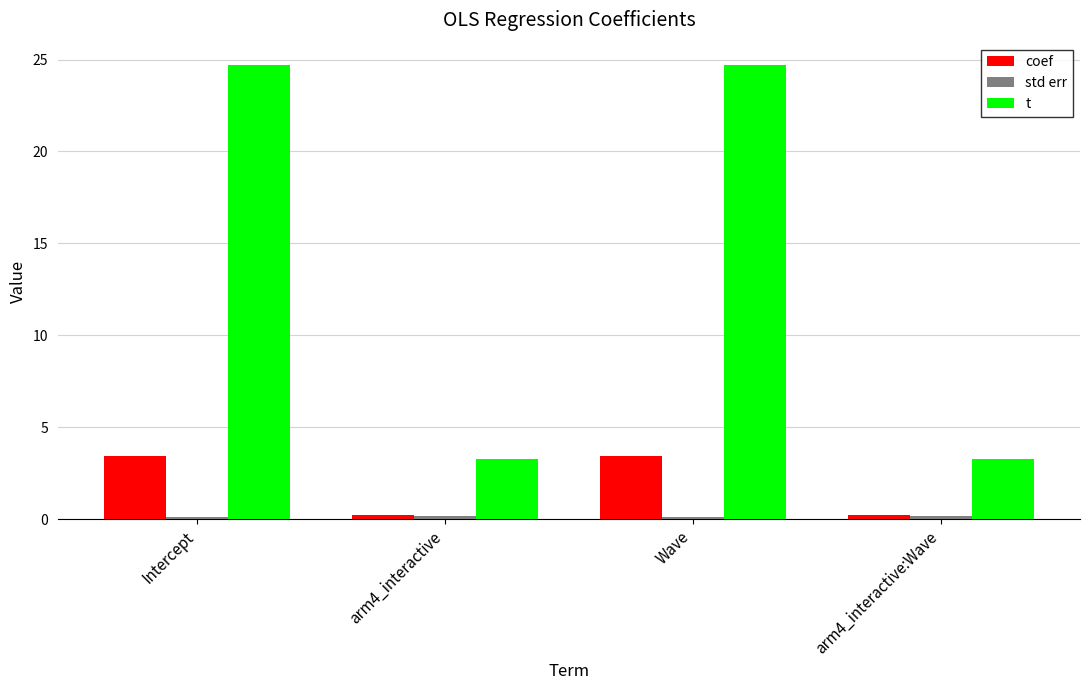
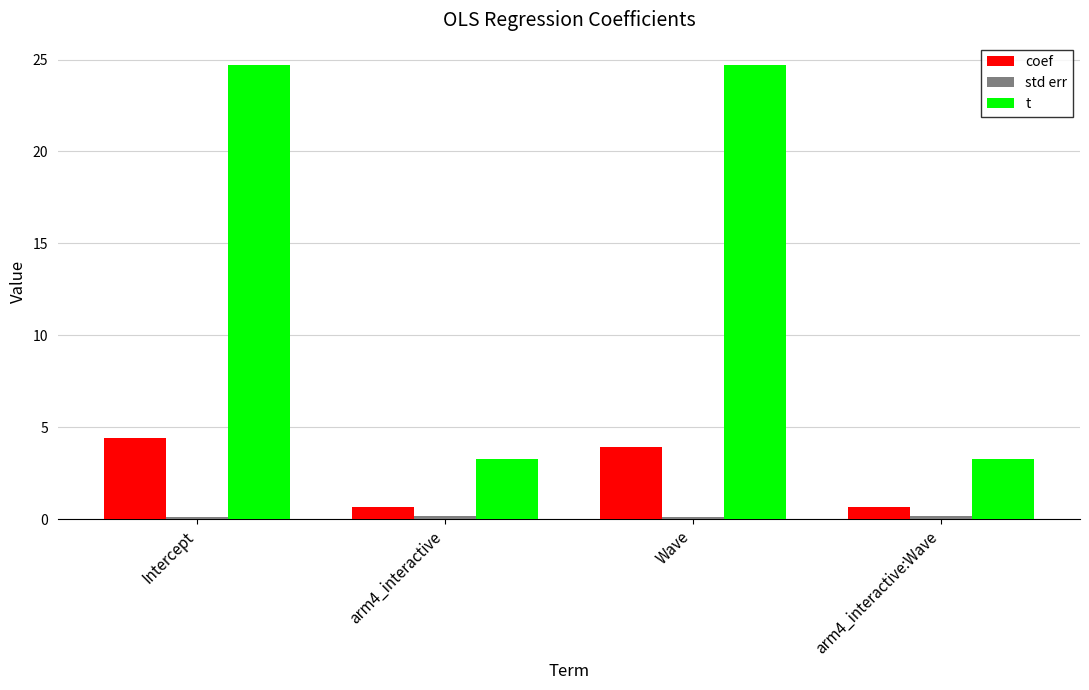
  {
    "coef": {
-     "Intercept": 3.4,
-     "arm4_interactive": 0.2,
-     "Wave": 3.4,
-     "arm4_interactive:Wave": 0.2
+     "Intercept": 4.4,
+     "arm4_interactive": 0.7,
+     "Wave": 4.0,
+     "arm4_interactive:Wave": 0.7
    },
    "std err": {
      "Intercept": 0.1,
      "arm4_interactive": 0.2,
      "Wave": 0.1,
      "arm4_interactive:Wave": 0.2
    },
    "t": {
      "Intercept": 24.7,
      "arm4_interactive": 3.3,
      "Wave": 24.7,
      "arm4_interactive:Wave": 3.3
    }
  }
